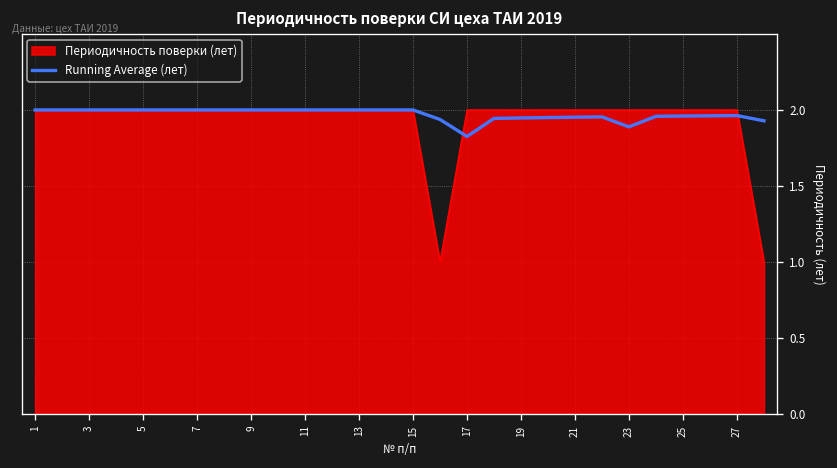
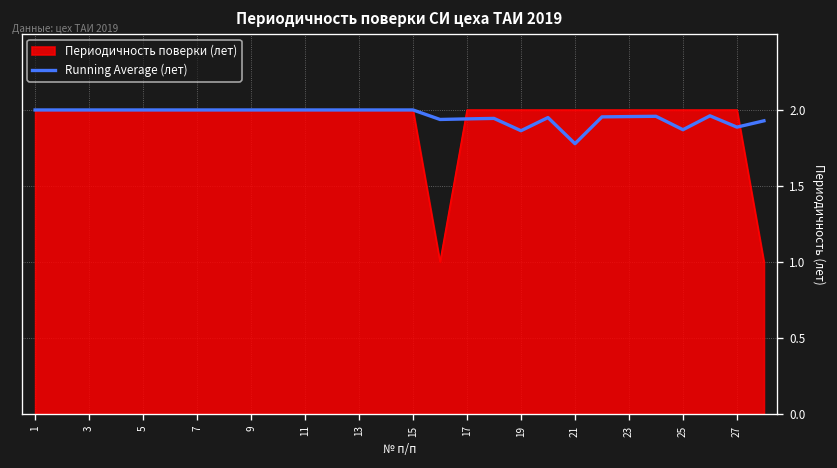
  {
    "Периодичность поверки (лет)": {
      "17": 2.00,
      "19": 2.00,
      "21": 2.00,
      "23": 2.00,
      "25": 2.00,
      "27": 2.00
    },
    "Running Average (лет)": {
-     "17": 1.83,
-     "19": 1.95,
-     "21": 1.95,
-     "23": 1.89,
-     "25": 1.96,
-     "27": 1.96
+     "17": 1.94,
+     "19": 1.86,
+     "21": 1.78,
+     "23": 1.96,
+     "25": 1.87,
+     "27": 1.89
    }
  }
